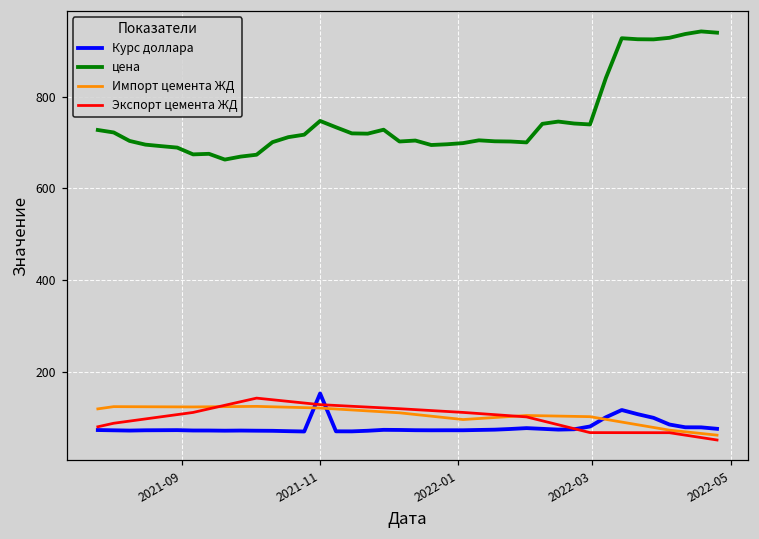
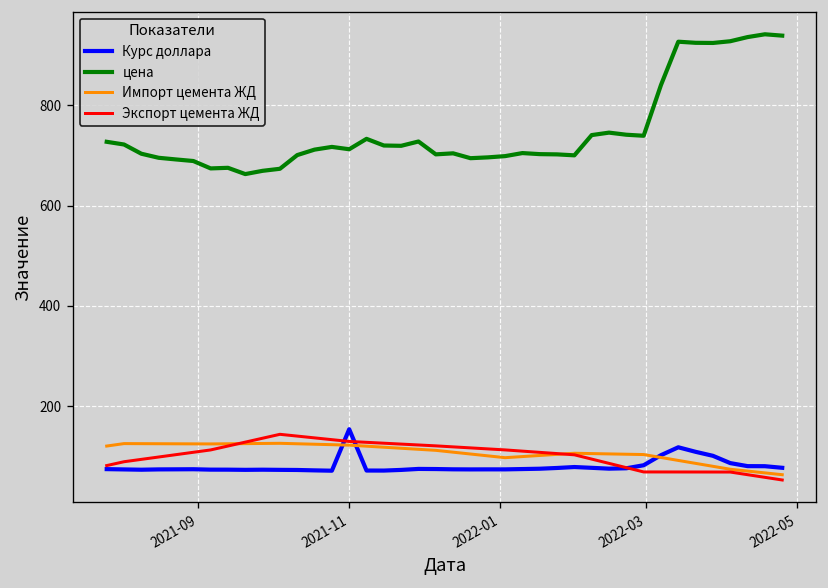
  {
    "Курс доллара": {
      "2021-11": 150
    },
    "цена": {
-     "2021-11": 750
+     "2021-11": 710
    },
    "Импорт цемента ЖД": {
      "2021-11": 120
    },
    "Экспорт цемента ЖД": {
      "2021-11": 130
    }
  }
